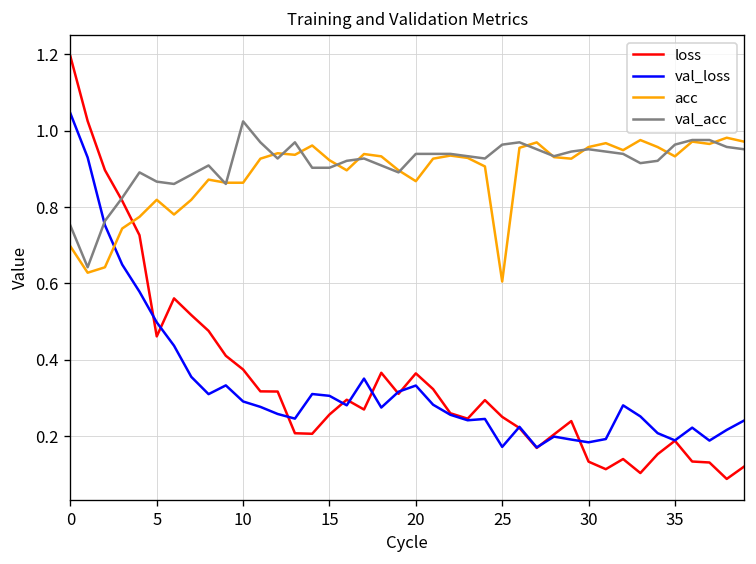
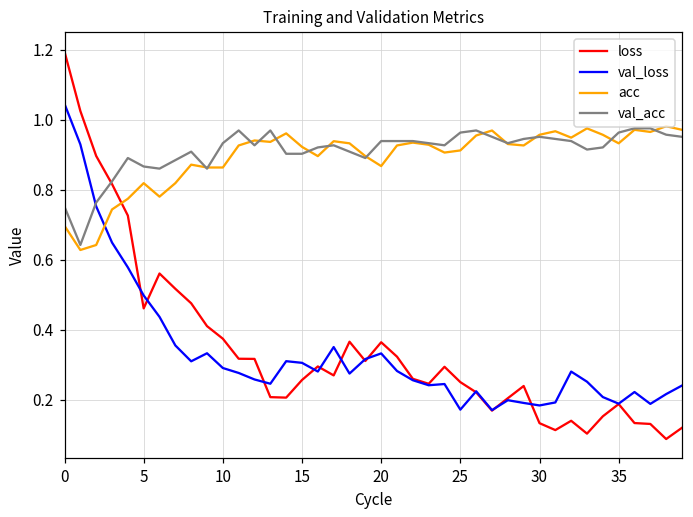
  {
    "loss": {
      "0": 1.19,
      "5": 0.46,
      "10": 0.37,
      "15": 0.26,
      "20": 0.36,
      "25": 0.25,
      "30": 0.13
    },
    "val_loss": {
      "0": 1.05,
      "5": 0.50,
      "10": 0.29,
      "15": 0.31,
      "20": 0.33,
      "25": 0.17,
      "30": 0.18
    },
    "acc": {
      "0": 0.70,
      "5": 0.82,
      "10": 0.86,
      "15": 0.92,
      "20": 0.87,
-     "25": 0.60,
+     "25": 0.91,
      "35": 0.93
    },
    "val_acc": {
      "0": 0.75,
      "5": 0.87,
-     "10": 1.02,
+     "10": 0.93,
      "15": 0.90,
      "20": 0.94,
      "25": 0.96,
      "35": 0.96
    }
  }
